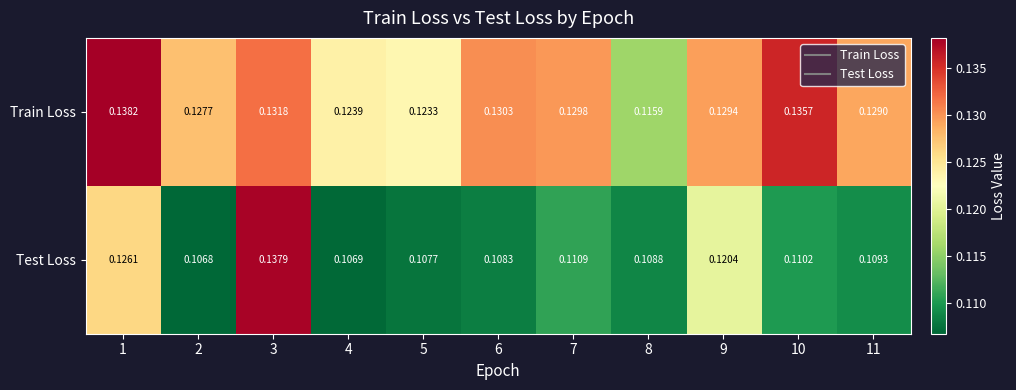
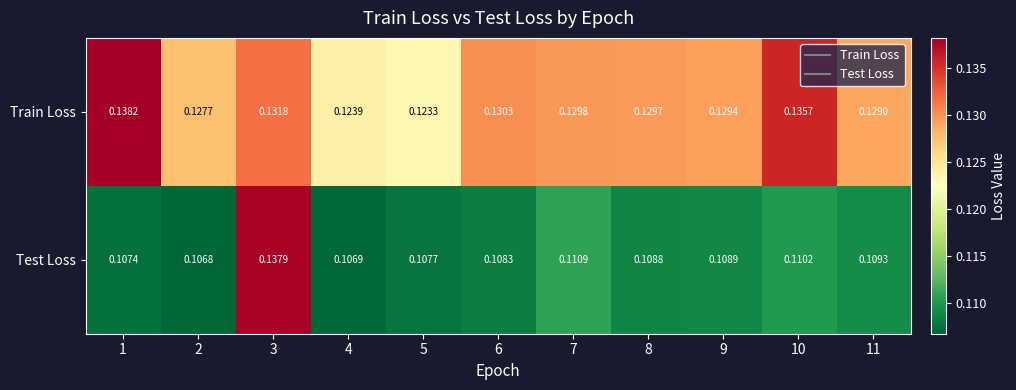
  {
    "Train Loss": {
      "1": 0.1382,
      "2": 0.1277,
      "3": 0.1318,
      "4": 0.1239,
      "5": 0.1233,
      "6": 0.1303,
      "7": 0.1298,
-     "8": 0.1159,
+     "8": 0.1297,
      "9": 0.1294,
      "10": 0.1357,
      "11": 0.1290
    },
    "Test Loss": {
-     "1": 0.1261,
+     "1": 0.1074,
      "2": 0.1068,
      "3": 0.1379,
      "4": 0.1069,
      "5": 0.1077,
      "6": 0.1083,
      "7": 0.1109,
      "8": 0.1088,
-     "9": 0.1204,
+     "9": 0.1089,
      "10": 0.1102,
      "11": 0.1093
    }
  }
